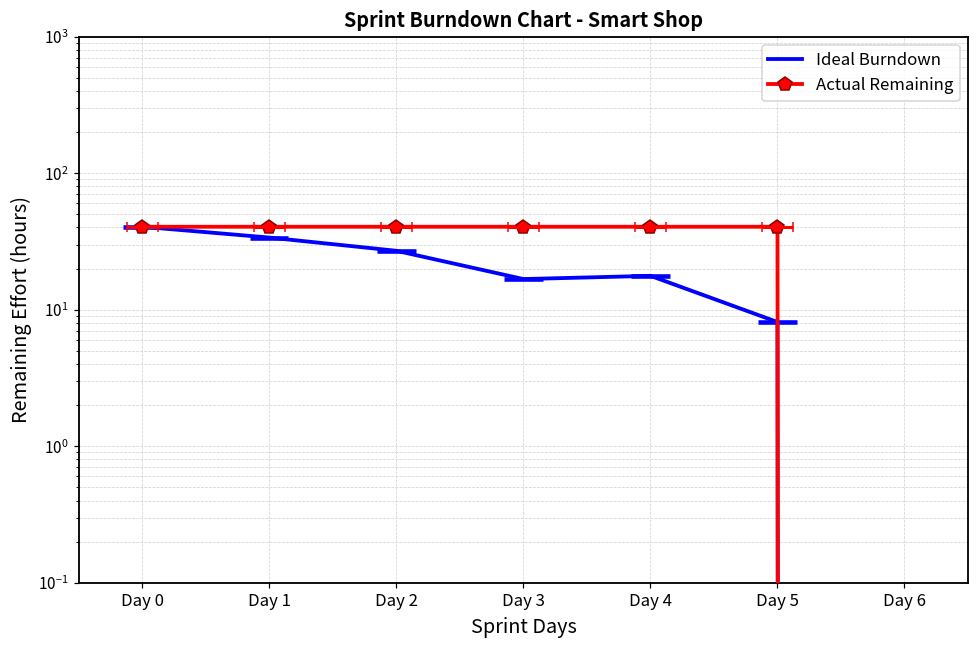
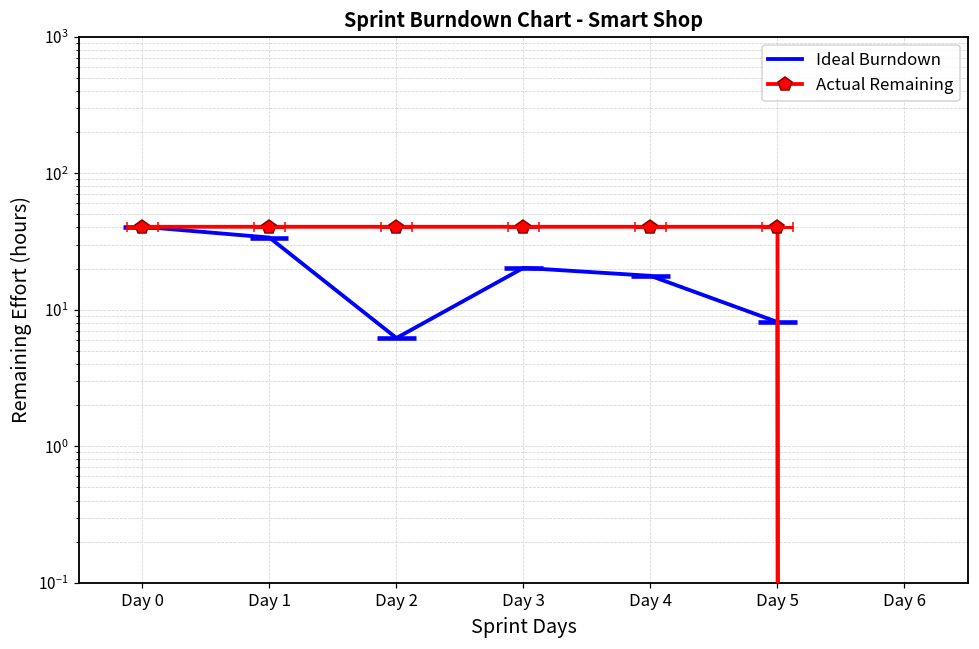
  {
    "Ideal Burndown": {
      "Day 1": 34,
-     "Day 2": 27,
-     "Day 3": 17,
+     "Day 2": 6,
+     "Day 3": 20,
      "Day 4": 18,
      "Day 5": 8
    }
  }
